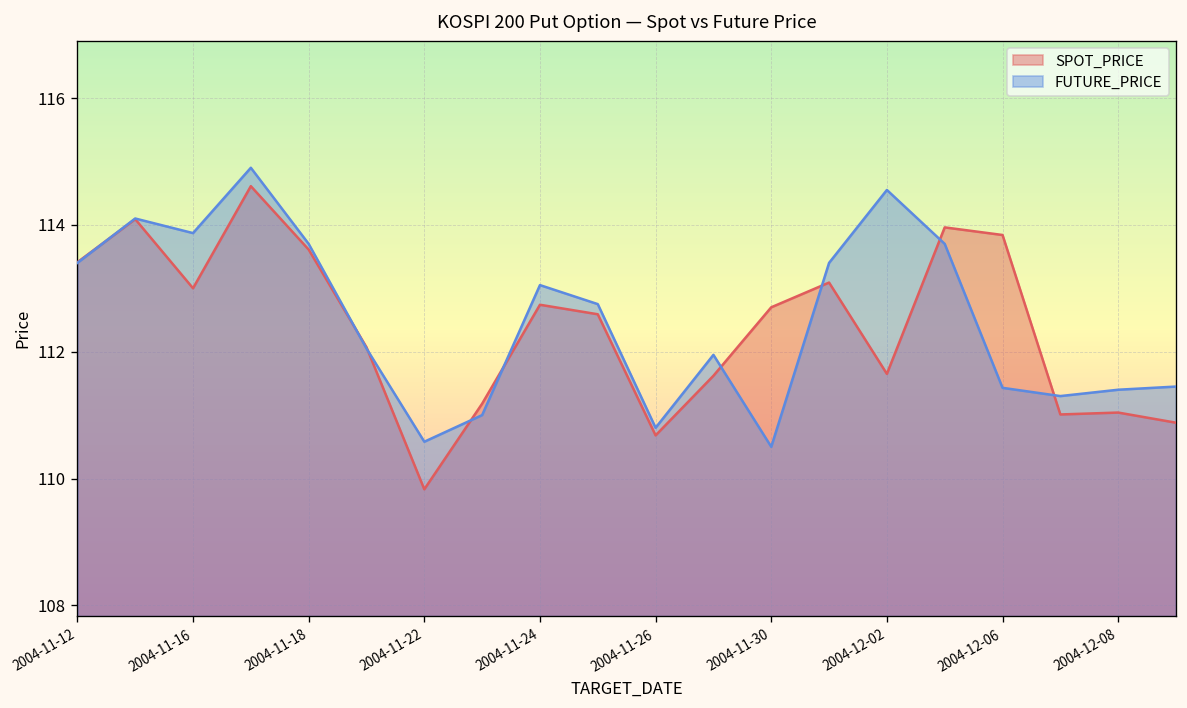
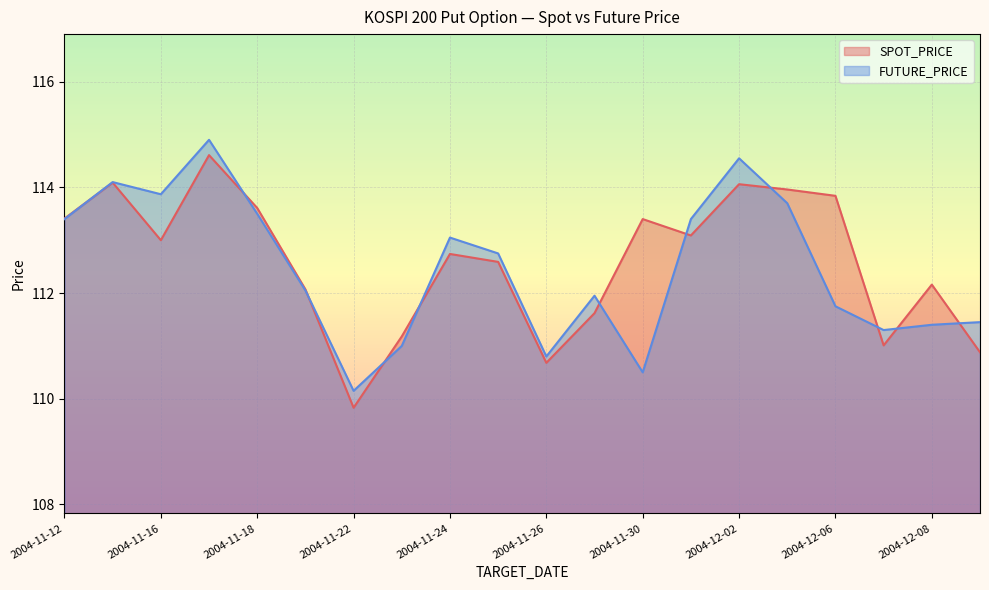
  {
    "SPOT_PRICE": {
      "2004-11-16": 113.0,
      "2004-11-18": 113.6,
      "2004-11-22": 109.8,
      "2004-11-24": 112.7,
      "2004-11-26": 110.7,
-     "2004-11-30": 112.7,
-     "2004-12-02": 111.7,
+     "2004-11-30": 113.4,
+     "2004-12-02": 114.1,
      "2004-12-06": 113.8,
-     "2004-12-08": 111.0
+     "2004-12-08": 112.2
    },
    "FUTURE_PRICE": {
      "2004-11-16": 113.9,
-     "2004-11-18": 113.7,
-     "2004-11-22": 110.6,
+     "2004-11-18": 113.5,
+     "2004-11-22": 110.2,
      "2004-11-24": 113.1,
      "2004-11-26": 110.8,
      "2004-11-30": 110.5,
      "2004-12-02": 114.6,
-     "2004-12-06": 111.4,
+     "2004-12-06": 111.8,
      "2004-12-08": 111.4
    }
  }
